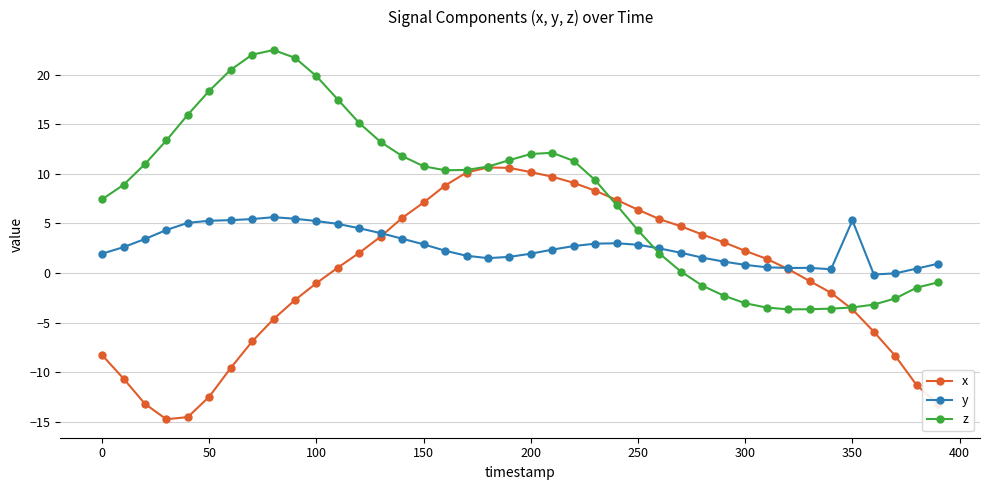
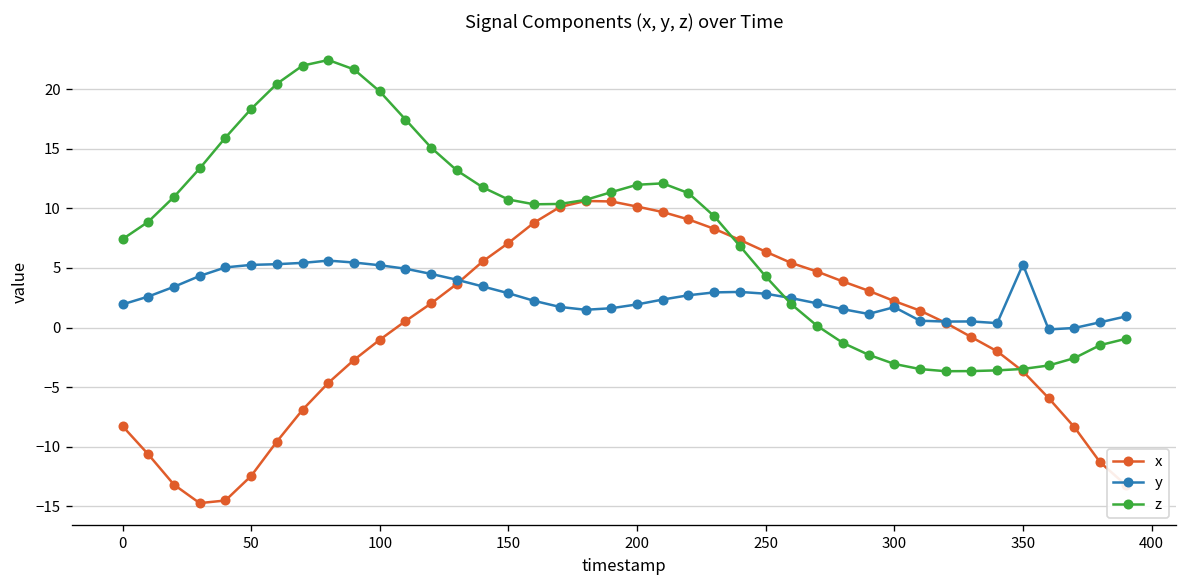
  {
    "x": {
      "0": -8,
      "50": -12,
      "100": -1,
      "150": 7,
      "200": 10,
      "250": 6,
      "300": 2
    },
    "y": {
      "0": 2,
      "50": 5,
      "100": 5,
      "150": 3,
      "200": 2,
      "250": 3,
-     "300": 1,
+     "300": 2,
      "350": 5
    },
    "z": {
      "0": 7,
      "50": 18,
      "100": 20,
      "150": 11,
      "200": 12,
      "250": 4,
      "300": -3
    }
  }
